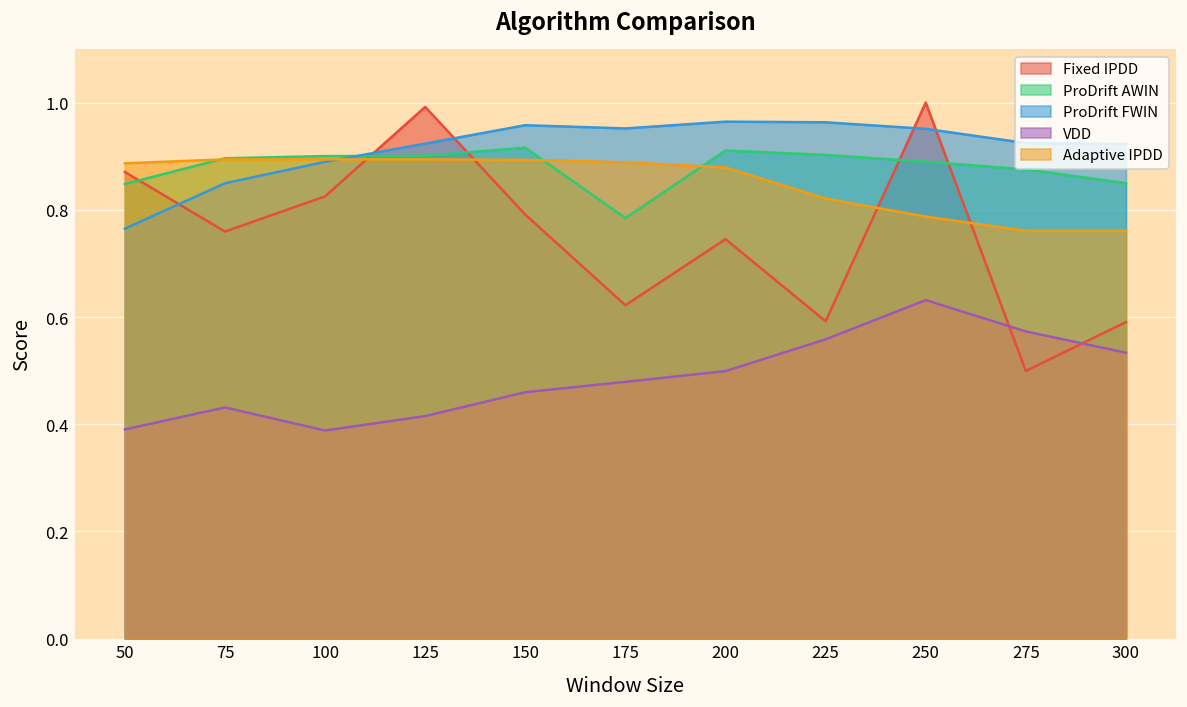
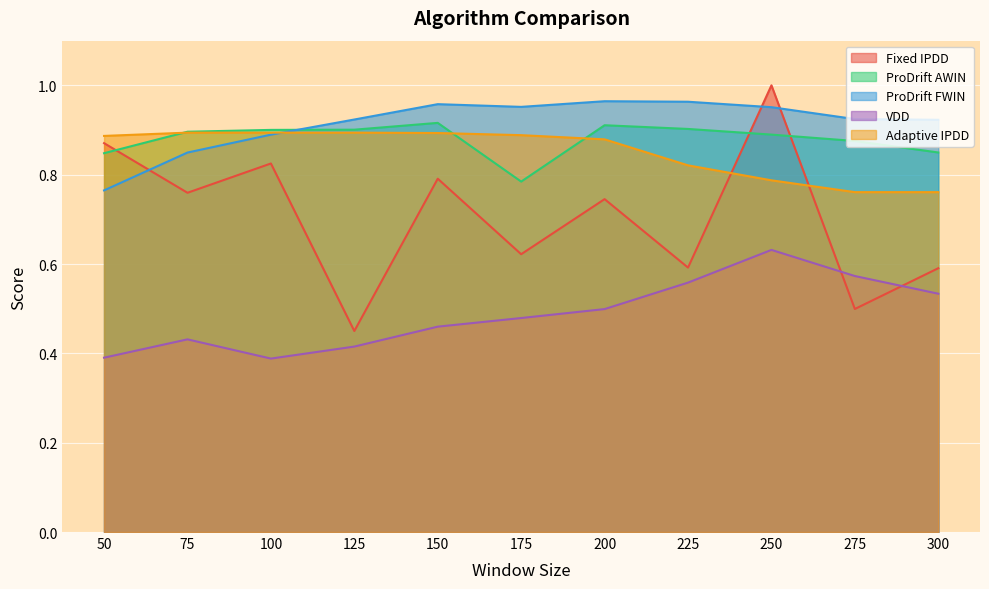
  {
    "Fixed IPDD": {
      "50": 0.87,
      "75": 0.76,
      "100": 0.83,
-     "125": 0.99,
+     "125": 0.45,
      "150": 0.79,
      "175": 0.62,
      "200": 0.75,
      "225": 0.59,
      "250": 1.00,
      "275": 0.50,
      "300": 0.59
    },
    "ProDrift AWIN": {
      "50": 0.85,
      "100": 0.90,
      "125": 0.90,
      "150": 0.92,
      "175": 0.78,
      "200": 0.91,
      "225": 0.90,
      "250": 0.89,
      "300": 0.85
    },
    "ProDrift FWIN": {
      "50": 0.76,
      "75": 0.85,
      "125": 0.92,
      "150": 0.96,
      "175": 0.95,
      "200": 0.96,
      "225": 0.96,
      "250": 0.95
    },
    "VDD": {
      "50": 0.39,
      "75": 0.43,
      "100": 0.39,
      "125": 0.42,
      "150": 0.46,
      "175": 0.48,
      "200": 0.50,
      "225": 0.56,
      "250": 0.63,
      "275": 0.57,
      "300": 0.53
    },
    "Adaptive IPDD": {
      "50": 0.89,
      "125": 0.89,
      "150": 0.89,
      "175": 0.89,
      "200": 0.88,
      "225": 0.82,
      "250": 0.79,
      "275": 0.76,
      "300": 0.76
    }
  }
